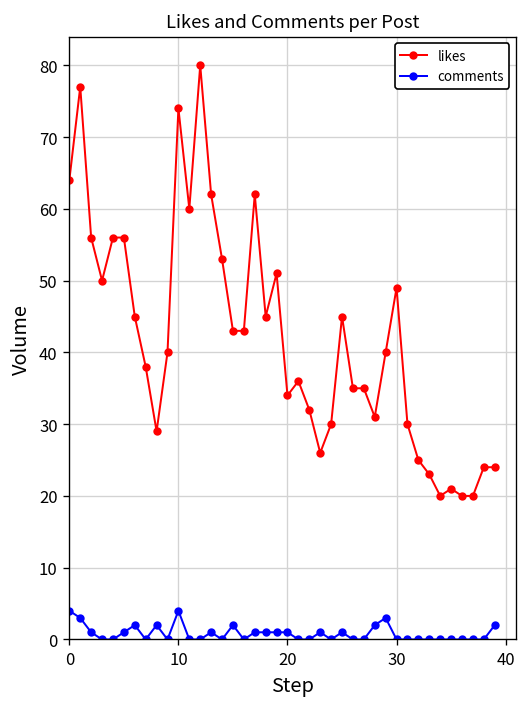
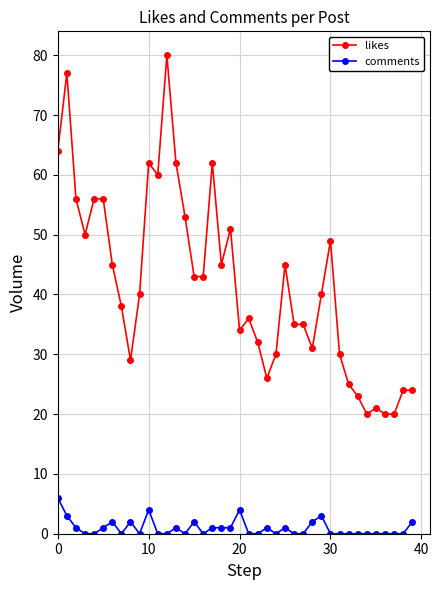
  {
    "likes": {
      "0": 64,
-     "10": 74,
+     "10": 62,
      "20": 34,
      "30": 49
    },
    "comments": {
-     "0": 4,
+     "0": 6,
      "10": 4,
-     "20": 1,
+     "20": 4,
      "30": 0
    }
  }
